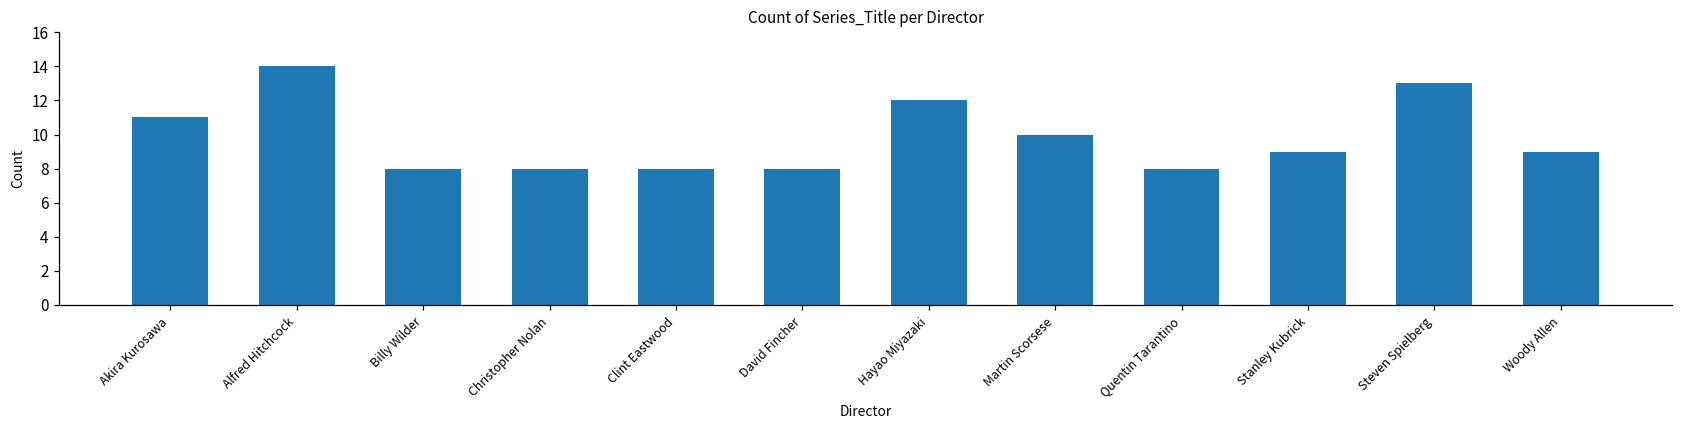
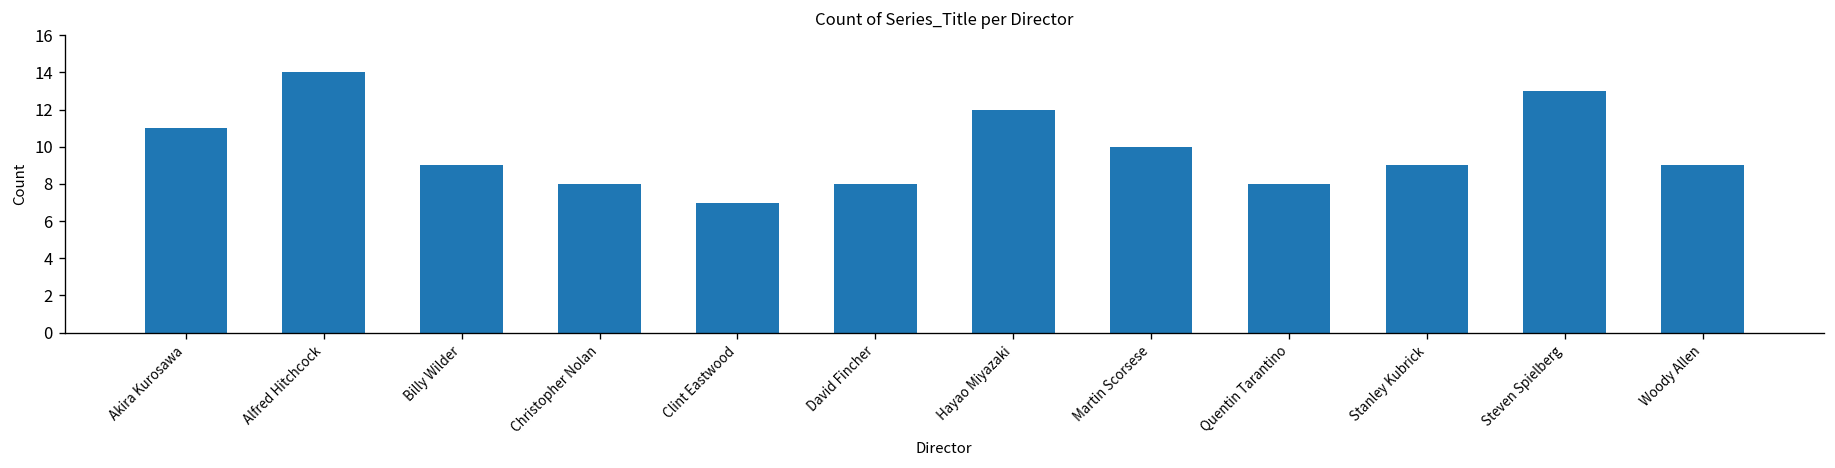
  {
    "Akira Kurosawa": 11,
    "Alfred Hitchcock": 14,
-   "Billy Wilder": 8,
+   "Billy Wilder": 9,
    "Christopher Nolan": 8,
-   "Clint Eastwood": 8,
+   "Clint Eastwood": 7,
    "David Fincher": 8,
    "Hayao Miyazaki": 12,
    "Martin Scorsese": 10,
    "Quentin Tarantino": 8,
    "Stanley Kubrick": 9,
    "Steven Spielberg": 13,
    "Woody Allen": 9
  }
